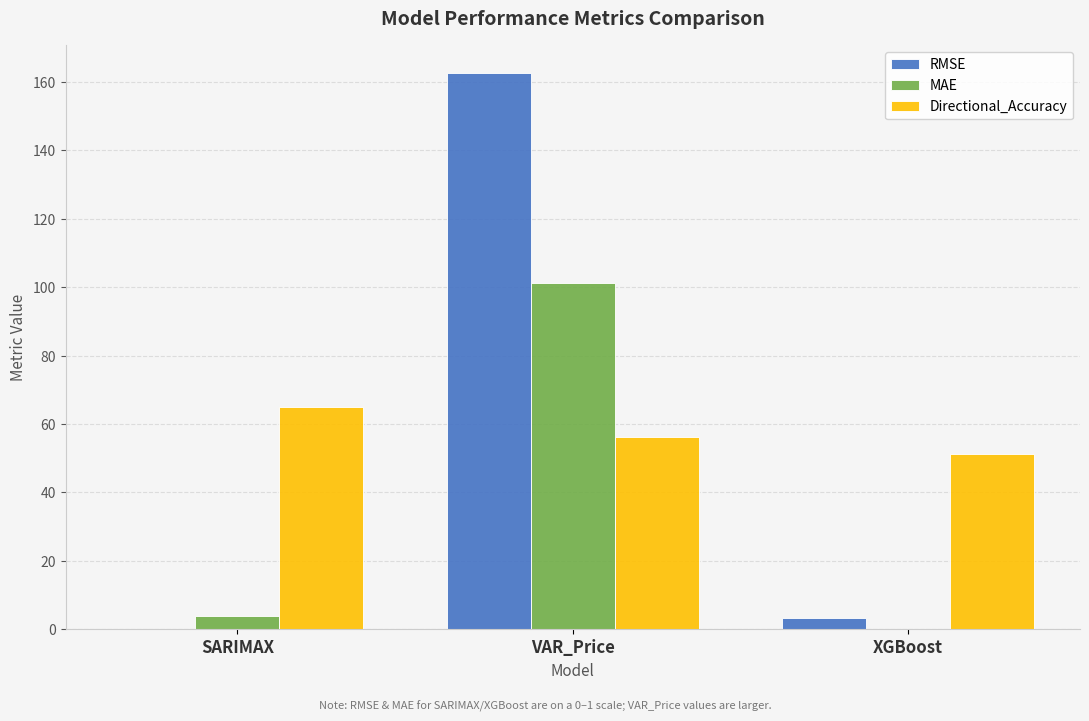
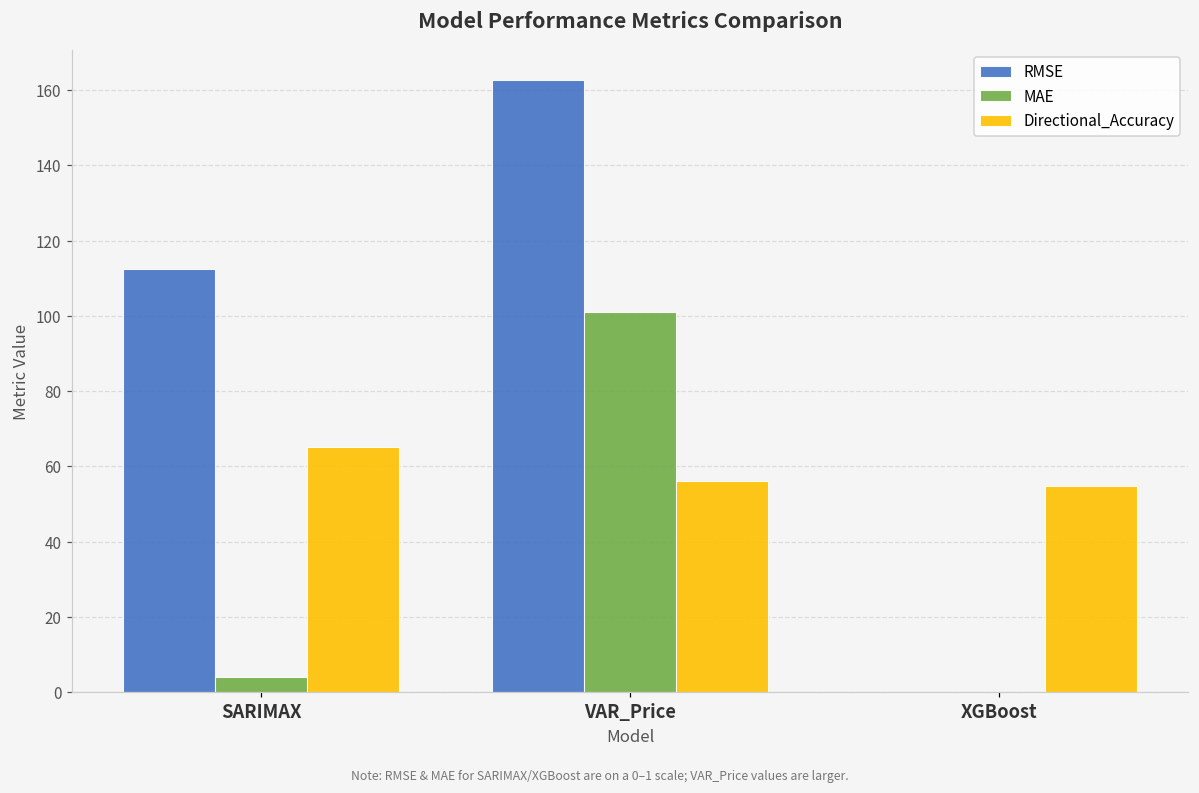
  {
    "RMSE": {
-     "SARIMAX": 0,
+     "SARIMAX": 112,
      "VAR_Price": 163,
-     "XGBoost": 3
+     "XGBoost": 0
    },
    "MAE": {
      "SARIMAX": 4,
      "VAR_Price": 101
    },
    "Directional_Accuracy": {
      "SARIMAX": 65,
      "VAR_Price": 56,
-     "XGBoost": 51
+     "XGBoost": 55
    }
  }
